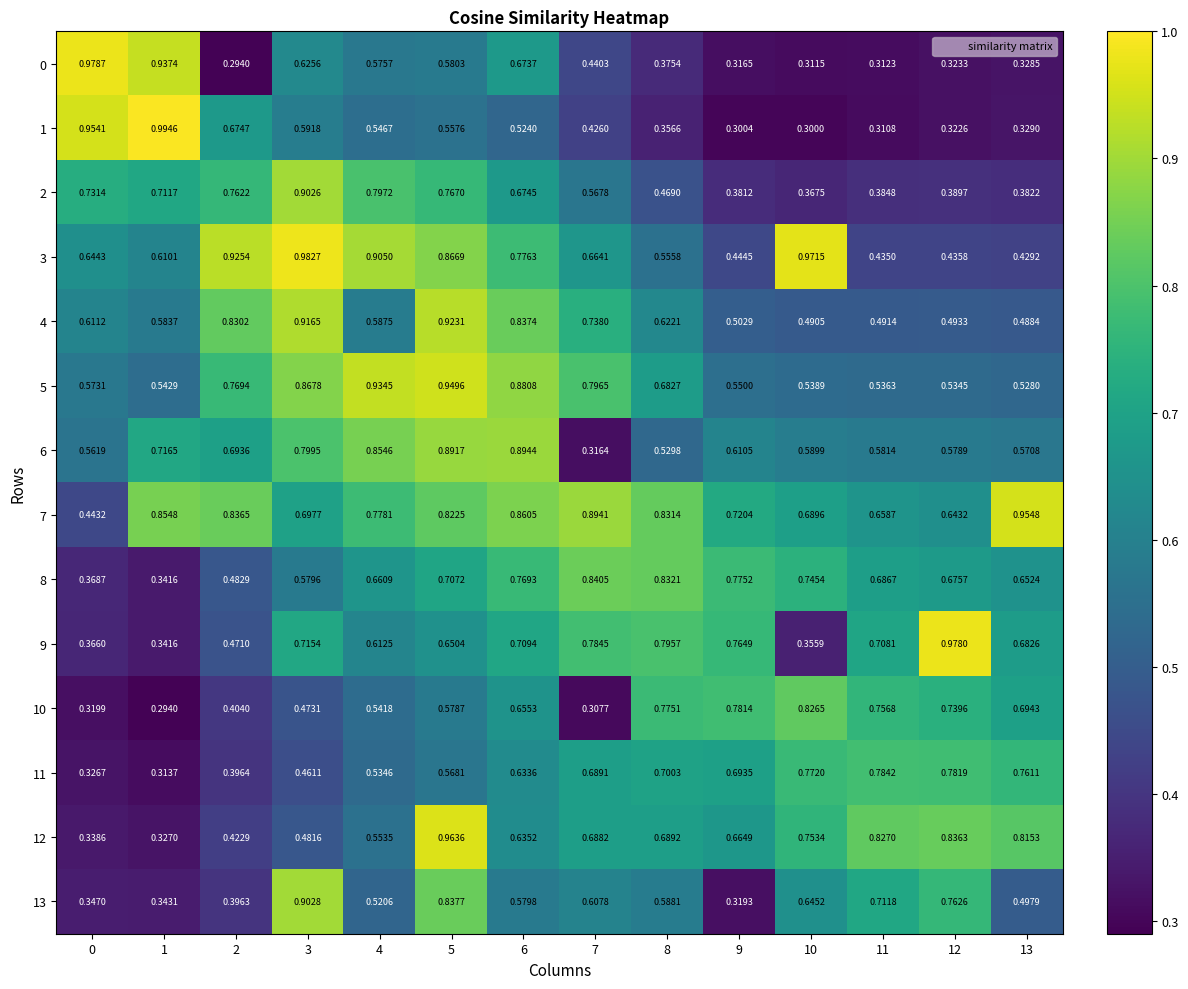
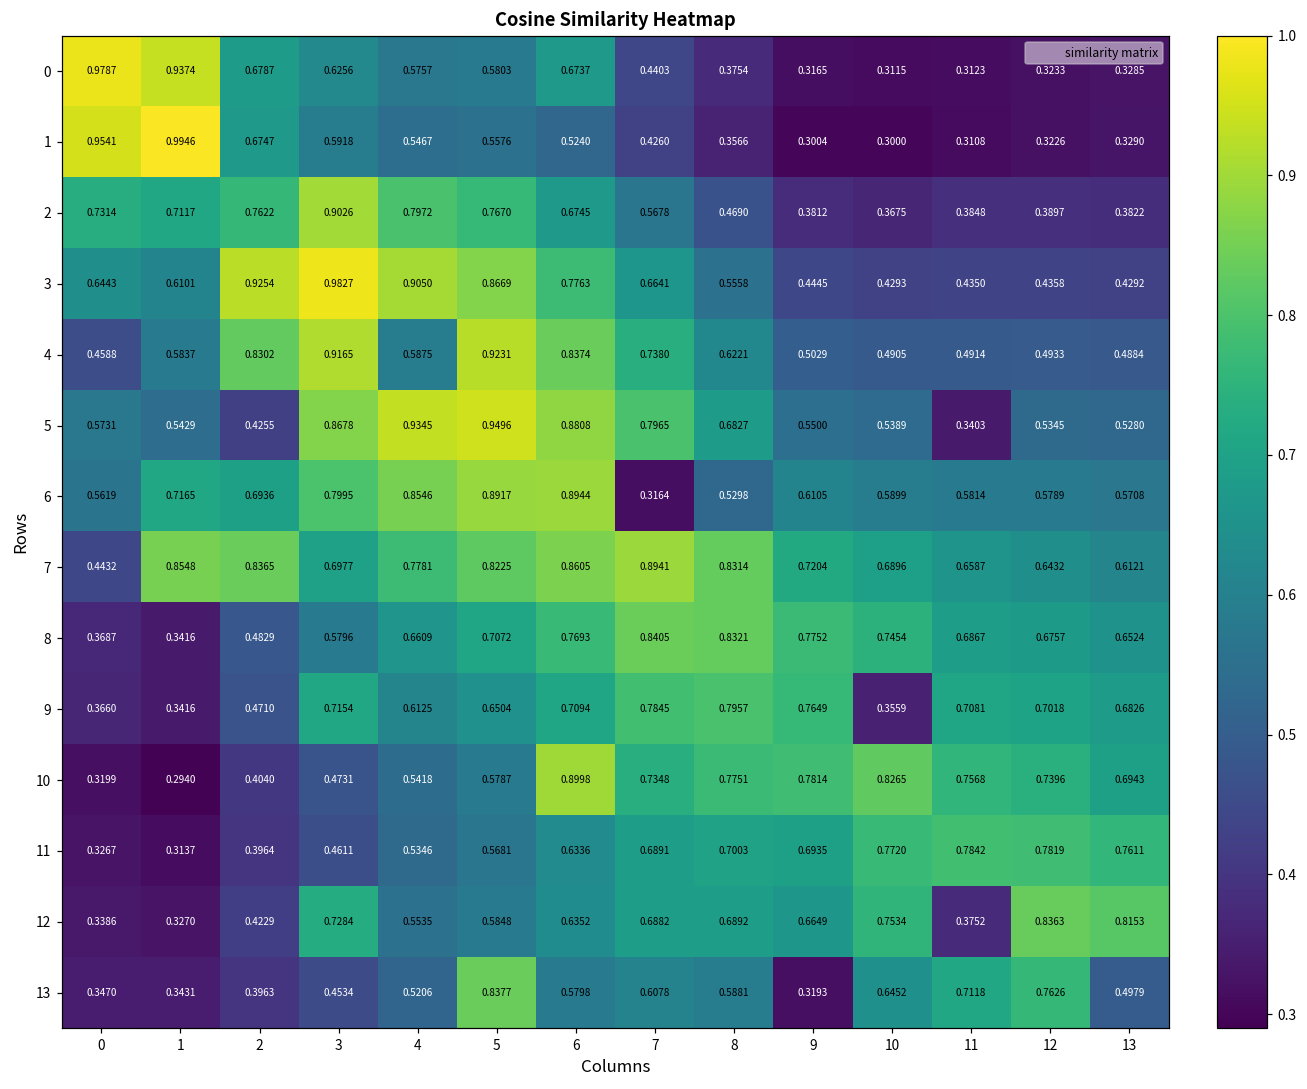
  {
    "0": {
      "0": 0.9787,
      "1": 0.9374,
-     "2": 0.2940,
+     "2": 0.6787,
      "3": 0.6256,
      "4": 0.5757,
      "5": 0.5803,
      "6": 0.6737,
      "7": 0.4403,
      "8": 0.3754,
      "9": 0.3165,
      "10": 0.3115,
      "11": 0.3123,
      "12": 0.3233,
      "13": 0.3285
    },
    "1": {
      "0": 0.9541,
      "1": 0.9946,
      "2": 0.6747,
      "3": 0.5918,
      "4": 0.5467,
      "5": 0.5576,
      "6": 0.5240,
      "7": 0.4260,
      "8": 0.3566,
      "9": 0.3004,
      "10": 0.3000,
      "11": 0.3108,
      "12": 0.3226,
      "13": 0.3290
    },
    "2": {
      "0": 0.7314,
      "1": 0.7117,
      "2": 0.7622,
      "3": 0.9026,
      "4": 0.7972,
      "5": 0.7670,
      "6": 0.6745,
      "7": 0.5678,
      "8": 0.4690,
      "9": 0.3812,
      "10": 0.3675,
      "11": 0.3848,
      "12": 0.3897,
      "13": 0.3822
    },
    "3": {
      "0": 0.6443,
      "1": 0.6101,
      "2": 0.9254,
      "3": 0.9827,
      "4": 0.9050,
      "5": 0.8669,
      "6": 0.7763,
      "7": 0.6641,
      "8": 0.5558,
      "9": 0.4445,
-     "10": 0.9715,
+     "10": 0.4293,
      "11": 0.4350,
      "12": 0.4358,
      "13": 0.4292
    },
    "4": {
-     "0": 0.6112,
+     "0": 0.4588,
      "1": 0.5837,
      "2": 0.8302,
      "3": 0.9165,
      "4": 0.5875,
      "5": 0.9231,
      "6": 0.8374,
      "7": 0.7380,
      "8": 0.6221,
      "9": 0.5029,
      "10": 0.4905,
      "11": 0.4914,
      "12": 0.4933,
      "13": 0.4884
    },
    "5": {
      "0": 0.5731,
      "1": 0.5429,
-     "2": 0.7694,
+     "2": 0.4255,
      "3": 0.8678,
      "4": 0.9345,
      "5": 0.9496,
      "6": 0.8808,
      "7": 0.7965,
      "8": 0.6827,
      "9": 0.5500,
      "10": 0.5389,
-     "11": 0.5363,
+     "11": 0.3403,
      "12": 0.5345,
      "13": 0.5280
    },
    "6": {
      "0": 0.5619,
      "1": 0.7165,
      "2": 0.6936,
      "3": 0.7995,
      "4": 0.8546,
      "5": 0.8917,
      "6": 0.8944,
      "7": 0.3164,
      "8": 0.5298,
      "9": 0.6105,
      "10": 0.5899,
      "11": 0.5814,
      "12": 0.5789,
      "13": 0.5708
    },
    "7": {
      "0": 0.4432,
      "1": 0.8548,
      "2": 0.8365,
      "3": 0.6977,
      "4": 0.7781,
      "5": 0.8225,
      "6": 0.8605,
      "7": 0.8941,
      "8": 0.8314,
      "9": 0.7204,
      "10": 0.6896,
      "11": 0.6587,
      "12": 0.6432,
-     "13": 0.9548
+     "13": 0.6121
    },
    "8": {
      "0": 0.3687,
      "1": 0.3416,
      "2": 0.4829,
      "3": 0.5796,
      "4": 0.6609,
      "5": 0.7072,
      "6": 0.7693,
      "7": 0.8405,
      "8": 0.8321,
      "9": 0.7752,
      "10": 0.7454,
      "11": 0.6867,
      "12": 0.6757,
      "13": 0.6524
    },
    "9": {
      "0": 0.3660,
      "1": 0.3416,
      "2": 0.4710,
      "3": 0.7154,
      "4": 0.6125,
      "5": 0.6504,
      "6": 0.7094,
      "7": 0.7845,
      "8": 0.7957,
      "9": 0.7649,
      "10": 0.3559,
      "11": 0.7081,
-     "12": 0.9780,
+     "12": 0.7018,
      "13": 0.6826
    },
    "10": {
      "0": 0.3199,
      "1": 0.2940,
      "2": 0.4040,
      "3": 0.4731,
      "4": 0.5418,
      "5": 0.5787,
-     "6": 0.6553,
-     "7": 0.3077,
+     "6": 0.8998,
+     "7": 0.7348,
      "8": 0.7751,
      "9": 0.7814,
      "10": 0.8265,
      "11": 0.7568,
      "12": 0.7396,
      "13": 0.6943
    },
    "11": {
      "0": 0.3267,
      "1": 0.3137,
      "2": 0.3964,
      "3": 0.4611,
      "4": 0.5346,
      "5": 0.5681,
      "6": 0.6336,
      "7": 0.6891,
      "8": 0.7003,
      "9": 0.6935,
      "10": 0.7720,
      "11": 0.7842,
      "12": 0.7819,
      "13": 0.7611
    },
    "12": {
      "0": 0.3386,
      "1": 0.3270,
      "2": 0.4229,
-     "3": 0.4816,
+     "3": 0.7284,
      "4": 0.5535,
-     "5": 0.9636,
+     "5": 0.5848,
      "6": 0.6352,
      "7": 0.6882,
      "8": 0.6892,
      "9": 0.6649,
      "10": 0.7534,
-     "11": 0.8270,
+     "11": 0.3752,
      "12": 0.8363,
      "13": 0.8153
    },
    "13": {
      "0": 0.3470,
      "1": 0.3431,
      "2": 0.3963,
-     "3": 0.9028,
+     "3": 0.4534,
      "4": 0.5206,
      "5": 0.8377,
      "6": 0.5798,
      "7": 0.6078,
      "8": 0.5881,
      "9": 0.3193,
      "10": 0.6452,
      "11": 0.7118,
      "12": 0.7626,
      "13": 0.4979
    }
  }
